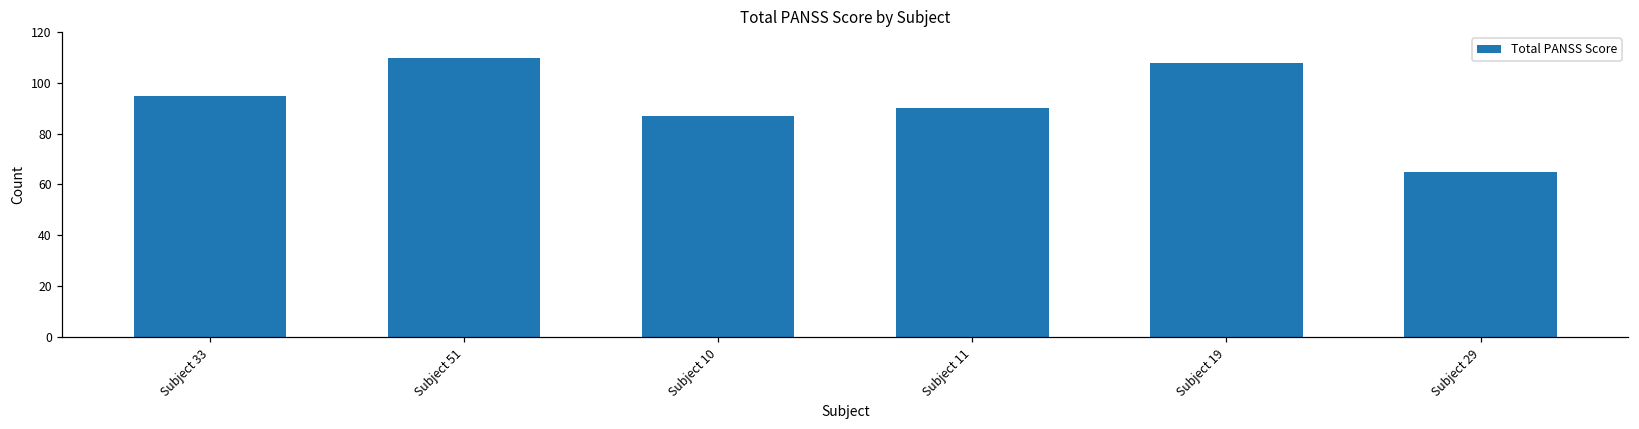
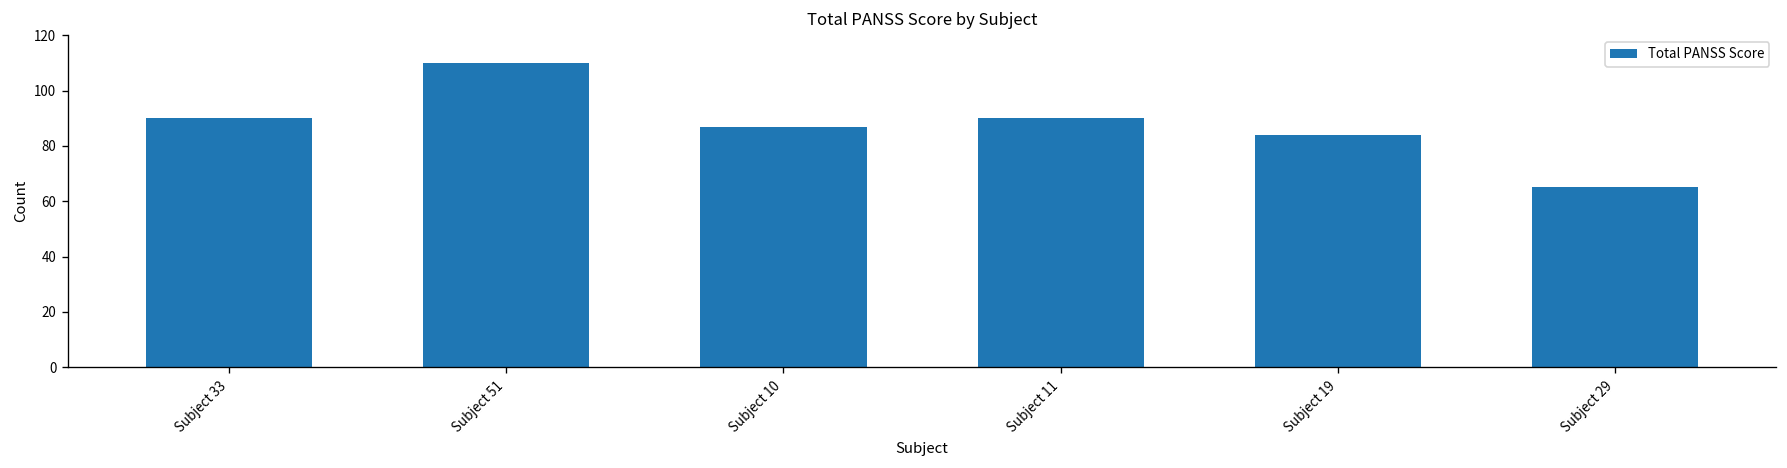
  {
-   "Subject 33": 95,
+   "Subject 33": 90,
    "Subject 51": 110,
    "Subject 10": 87,
    "Subject 11": 90,
-   "Subject 19": 108,
+   "Subject 19": 84,
    "Subject 29": 65
  }
